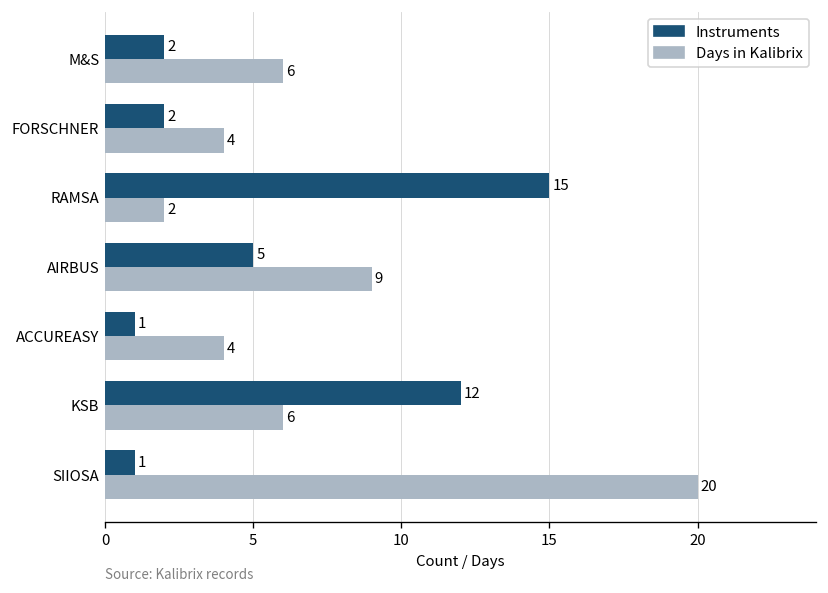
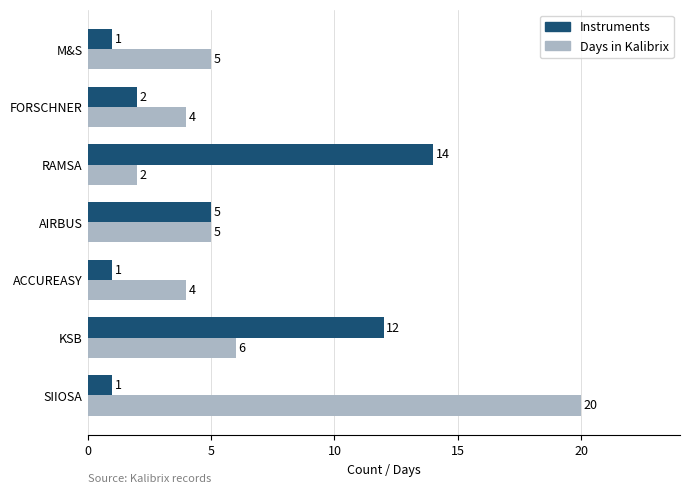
  {
    "Instruments": {
-     "M&S": 2,
+     "M&S": 1,
      "FORSCHNER": 2,
-     "RAMSA": 15,
+     "RAMSA": 14,
      "AIRBUS": 5,
      "ACCUREASY": 1,
      "KSB": 12,
      "SIIOSA": 1
    },
    "Days in Kalibrix": {
-     "M&S": 6,
+     "M&S": 5,
      "FORSCHNER": 4,
      "RAMSA": 2,
-     "AIRBUS": 9,
+     "AIRBUS": 5,
      "ACCUREASY": 4,
      "KSB": 6,
      "SIIOSA": 20
    }
  }
